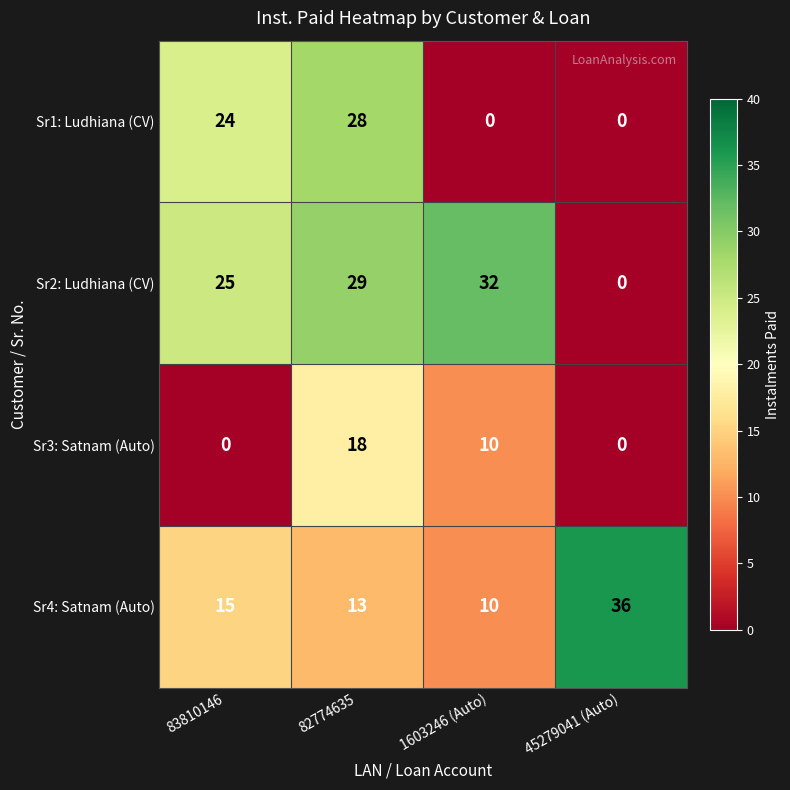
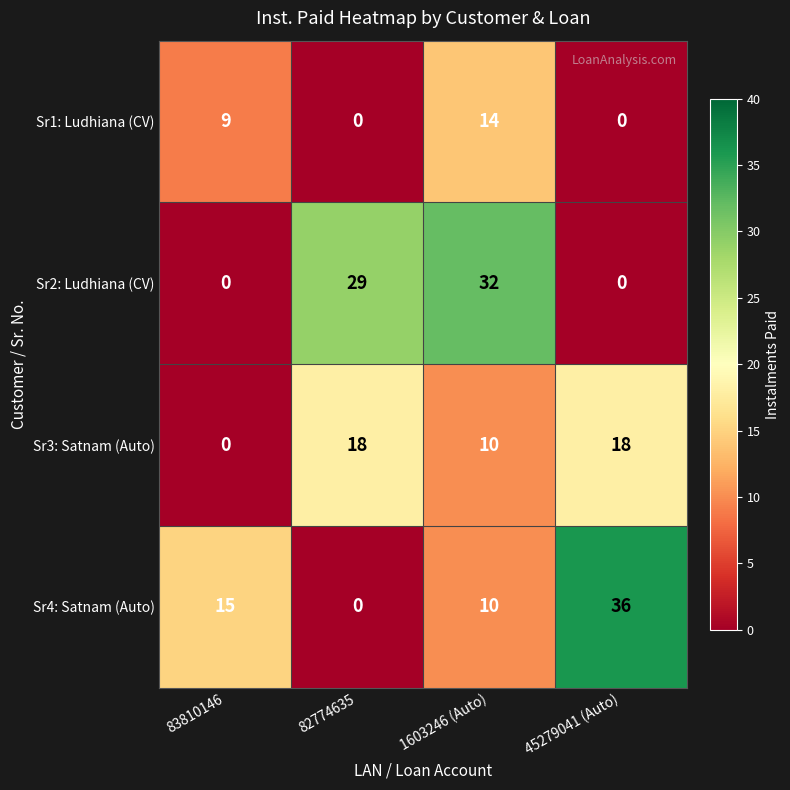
  {
    "Sr1: Ludhiana (CV)": {
-     "83810146": 24,
-     "82774635": 28,
-     "1603246 (Auto)": 0
+     "83810146": 9,
+     "82774635": 0,
+     "1603246 (Auto)": 14
    },
    "Sr2: Ludhiana (CV)": {
-     "83810146": 25,
+     "83810146": 0,
      "82774635": 29,
      "1603246 (Auto)": 32,
      "45279041 (Auto)": 0
    },
    "Sr3: Satnam (Auto)": {
      "83810146": 0,
      "82774635": 18,
      "1603246 (Auto)": 10,
-     "45279041 (Auto)": 0
+     "45279041 (Auto)": 18
    },
    "Sr4: Satnam (Auto)": {
      "83810146": 15,
-     "82774635": 13,
+     "82774635": 0,
      "1603246 (Auto)": 10,
      "45279041 (Auto)": 36
    }
  }
